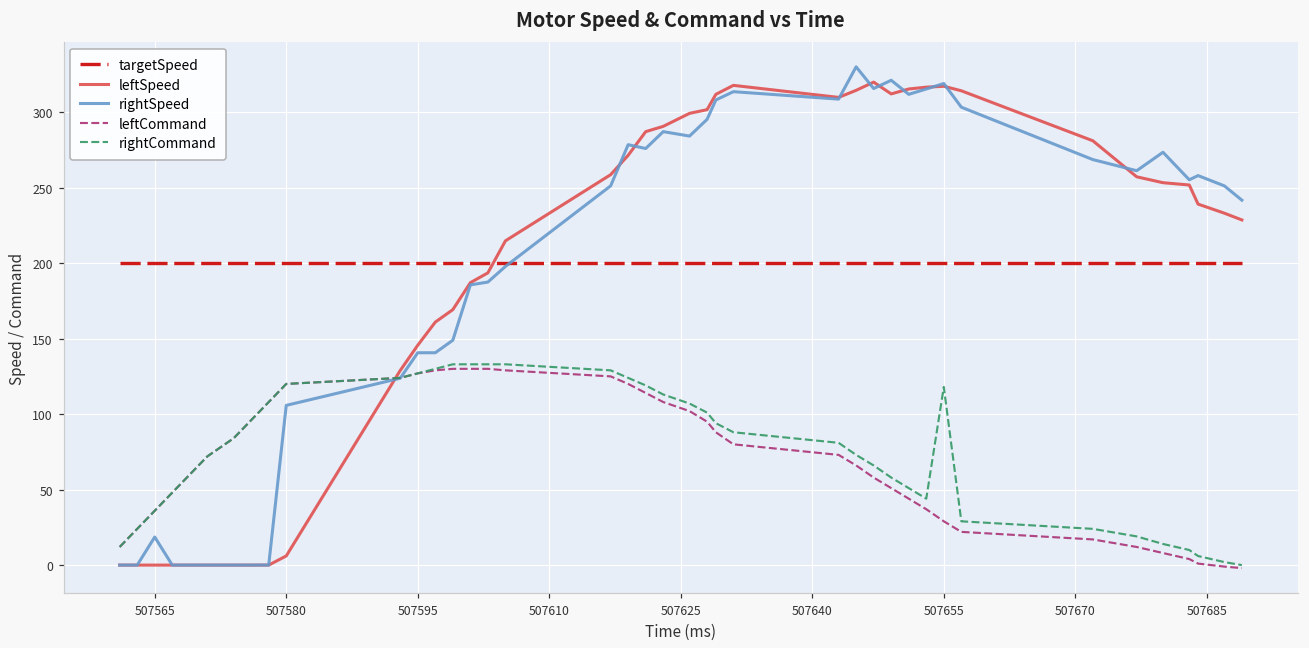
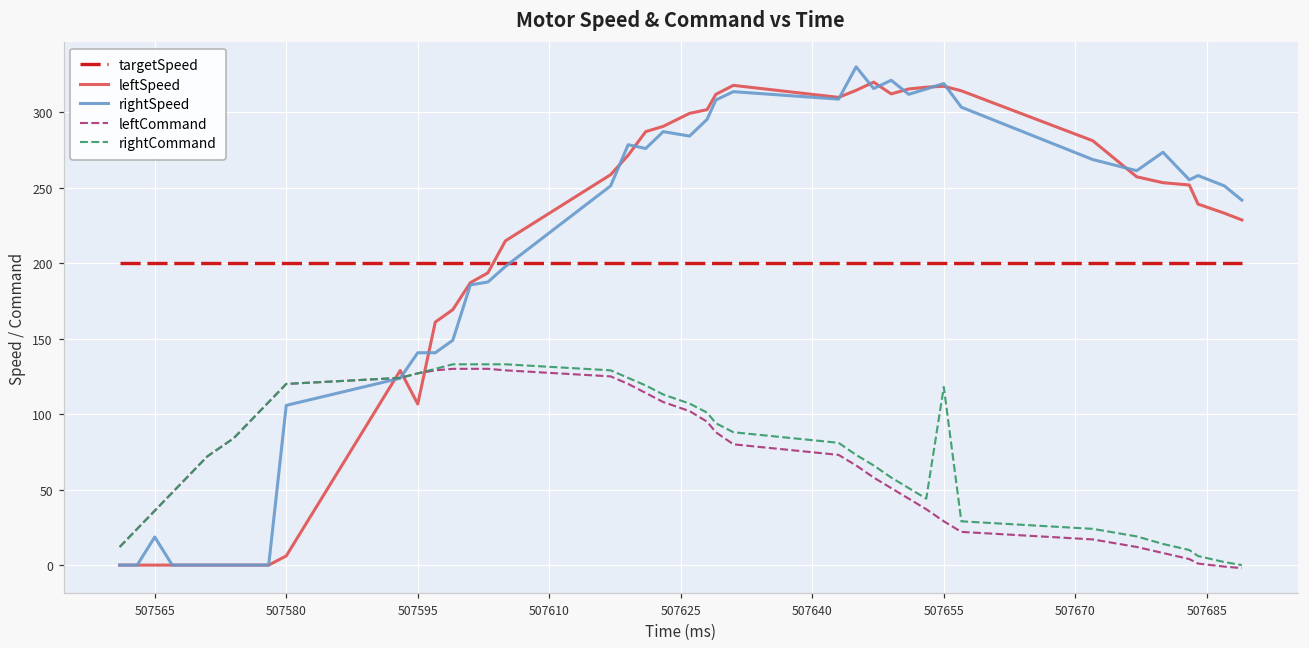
  {
    "targetSpeed": {
      "507565": 200,
      "507580": 200,
      "507595": 200,
      "507655": 200
    },
    "leftSpeed": {
      "507565": 0,
      "507580": 6,
-     "507595": 146
+     "507595": 107
    },
    "rightSpeed": {
      "507565": 19,
      "507580": 106,
      "507595": 141
    },
    "leftCommand": {
      "507655": 29
    },
    "rightCommand": {
      "507655": 118
    }
  }
